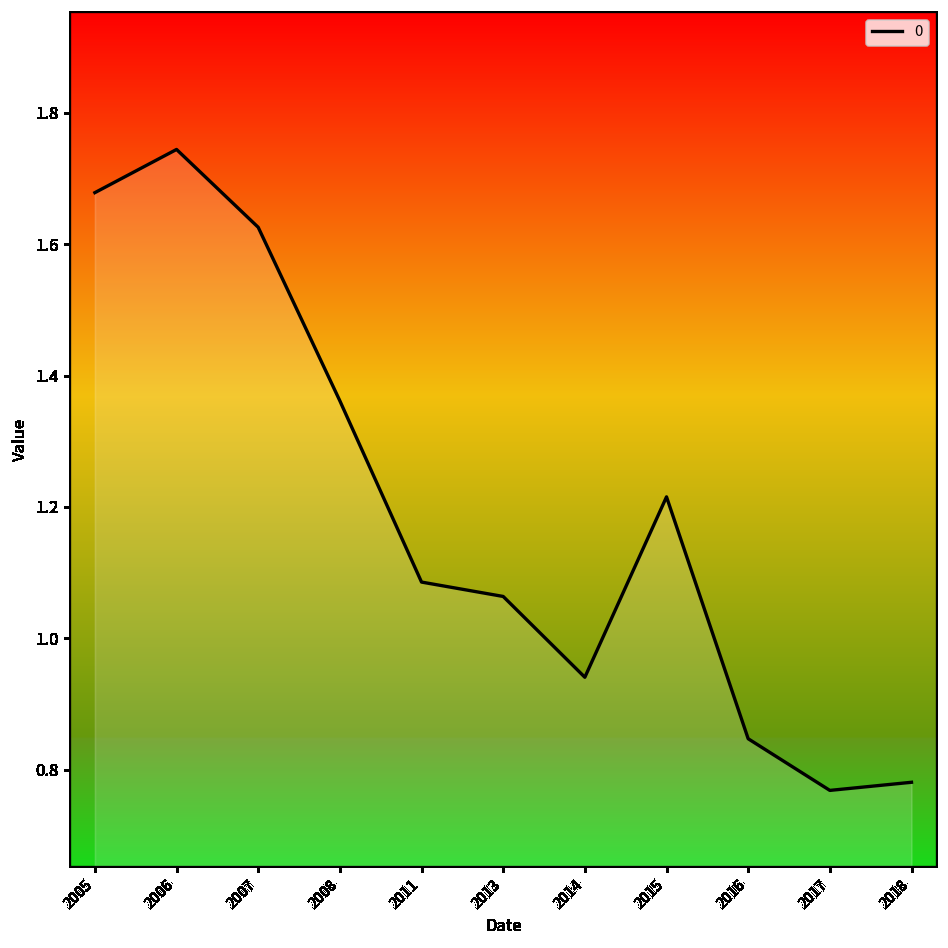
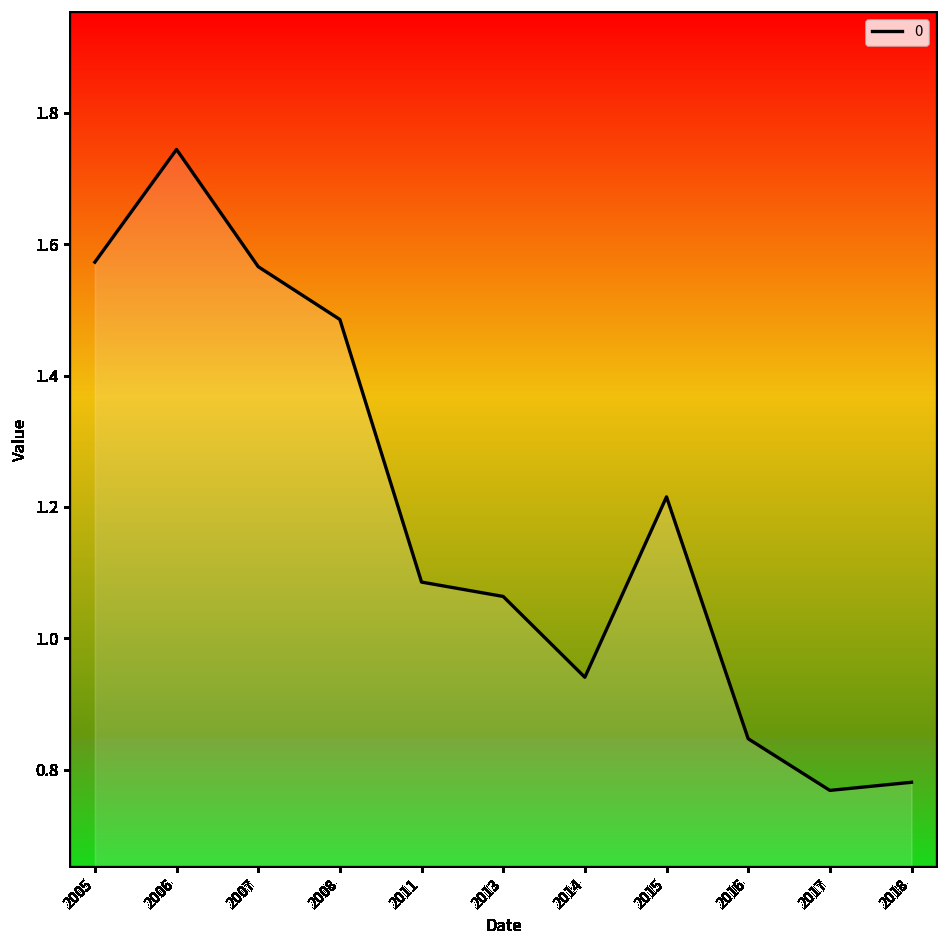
  {
-   "2005": 1.68,
+   "2005": 1.57,
    "2006": 1.74,
-   "2007": 1.63,
-   "2008": 1.36,
+   "2007": 1.57,
+   "2008": 1.49,
    "2011": 1.09,
    "2013": 1.06,
    "2014": 0.94,
    "2015": 1.22,
    "2016": 0.85,
    "2017": 0.77,
    "2018": 0.78
  }
